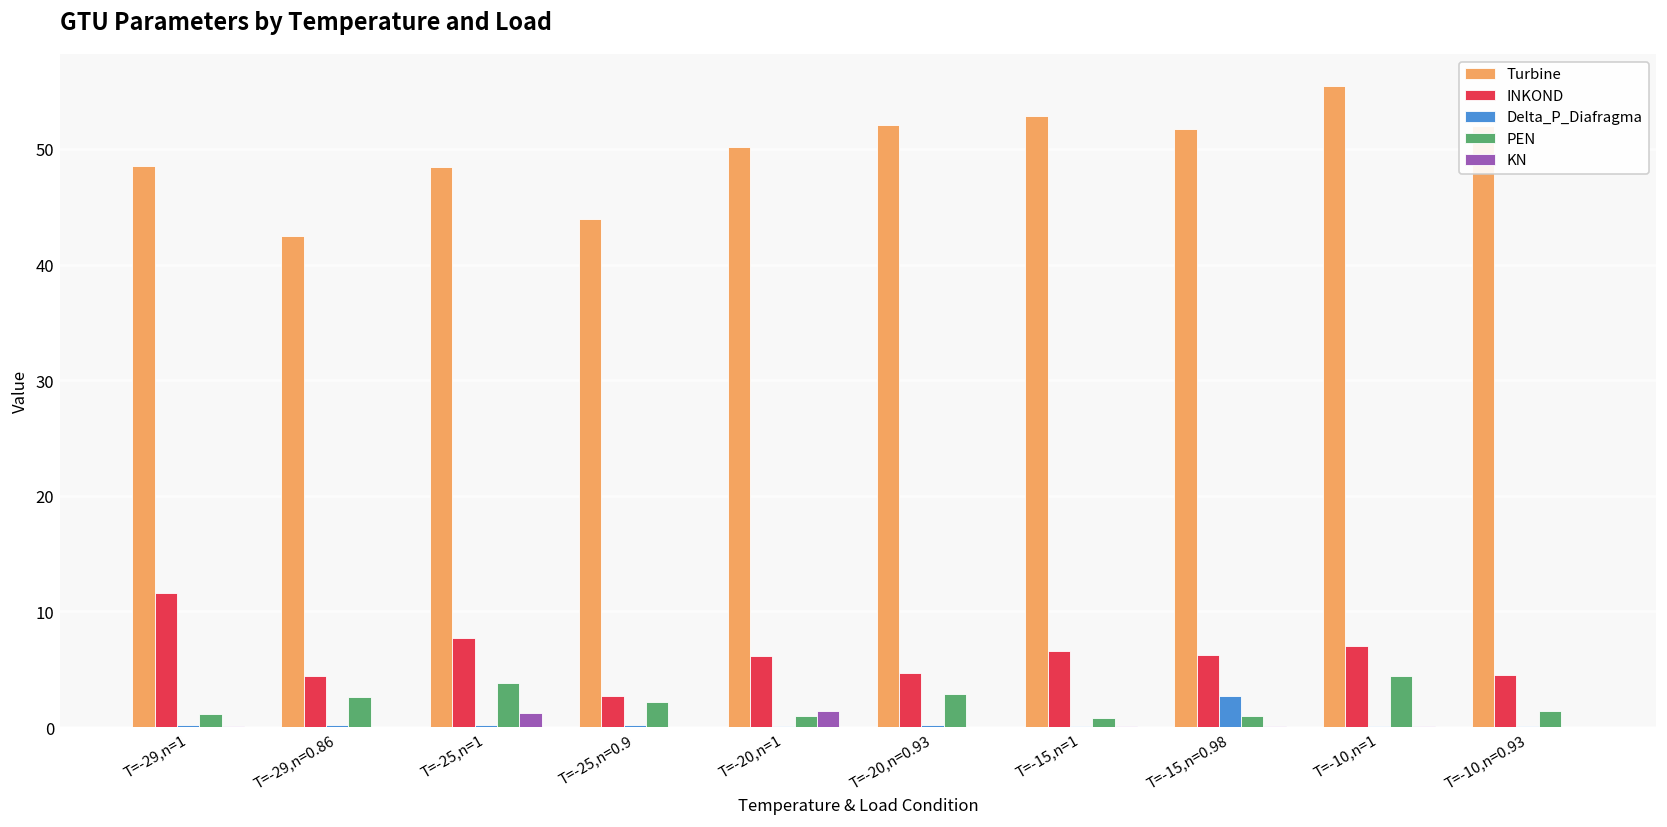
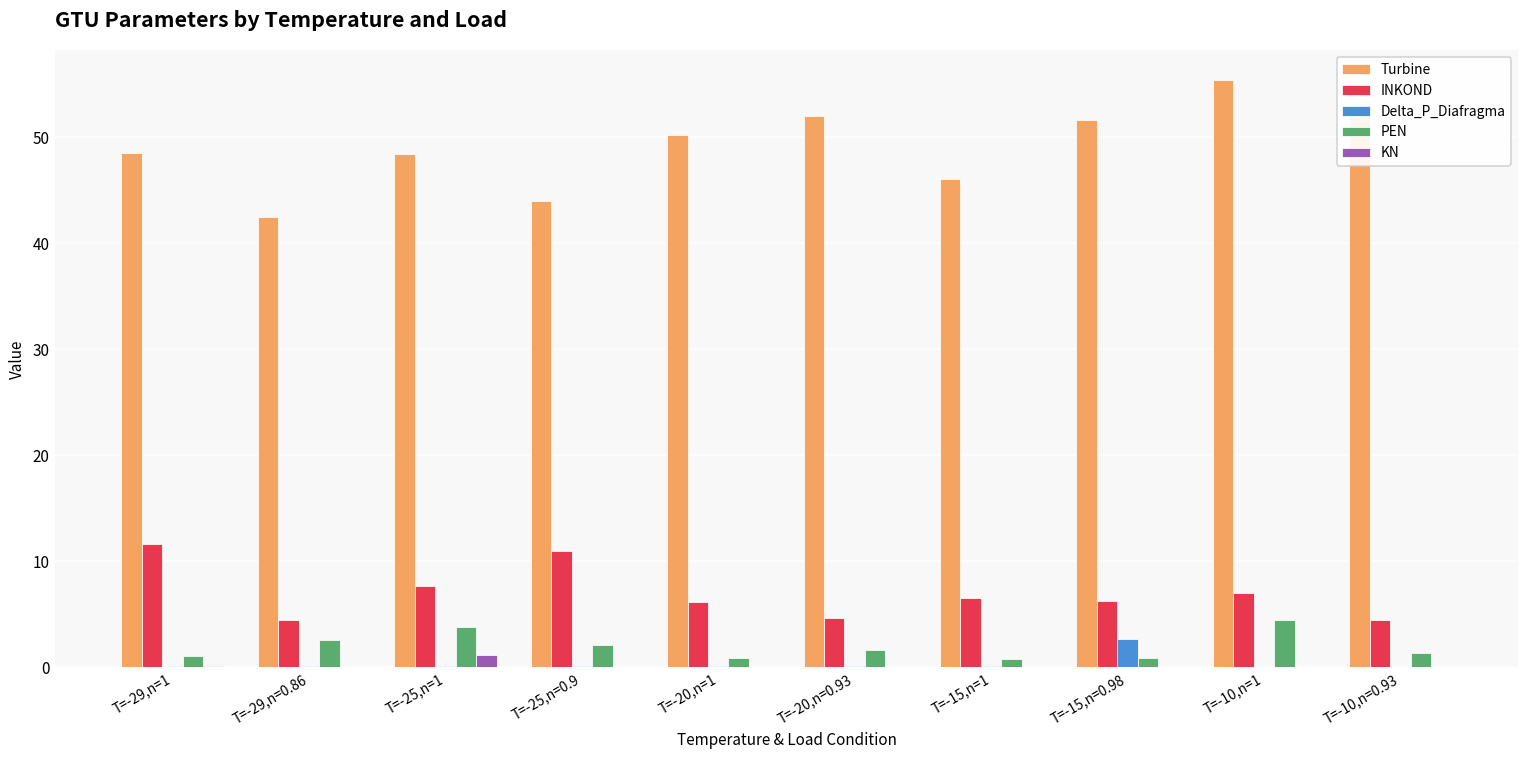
  {
    "Turbine": {
      "T=-29,n=1": 49,
      "T=-29,n=0.86": 42,
      "T=-25,n=1": 48,
      "T=-25,n=0.9": 44,
      "T=-20,n=1": 50,
      "T=-20,n=0.93": 52,
-     "T=-15,n=1": 53,
+     "T=-15,n=1": 46,
      "T=-15,n=0.98": 52,
      "T=-10,n=1": 55
    },
    "INKOND": {
      "T=-29,n=1": 12,
      "T=-29,n=0.86": 4,
      "T=-25,n=1": 8,
-     "T=-25,n=0.9": 3,
+     "T=-25,n=0.9": 11,
      "T=-20,n=1": 6,
      "T=-20,n=0.93": 5,
      "T=-15,n=1": 7,
      "T=-15,n=0.98": 6,
      "T=-10,n=1": 7,
      "T=-10,n=0.93": 4
    },
    "Delta_P_Diafragma": {
      "T=-15,n=0.98": 3
    },
    "PEN": {
      "T=-29,n=1": 1,
      "T=-29,n=0.86": 3,
      "T=-25,n=1": 4,
      "T=-25,n=0.9": 2,
      "T=-20,n=1": 1,
-     "T=-20,n=0.93": 3,
+     "T=-20,n=0.93": 2,
      "T=-15,n=1": 1,
      "T=-15,n=0.98": 1,
      "T=-10,n=1": 4,
      "T=-10,n=0.93": 1
    },
    "KN": {
      "T=-25,n=1": 1,
-     "T=-20,n=1": 1
+     "T=-20,n=1": 0
    }
  }
